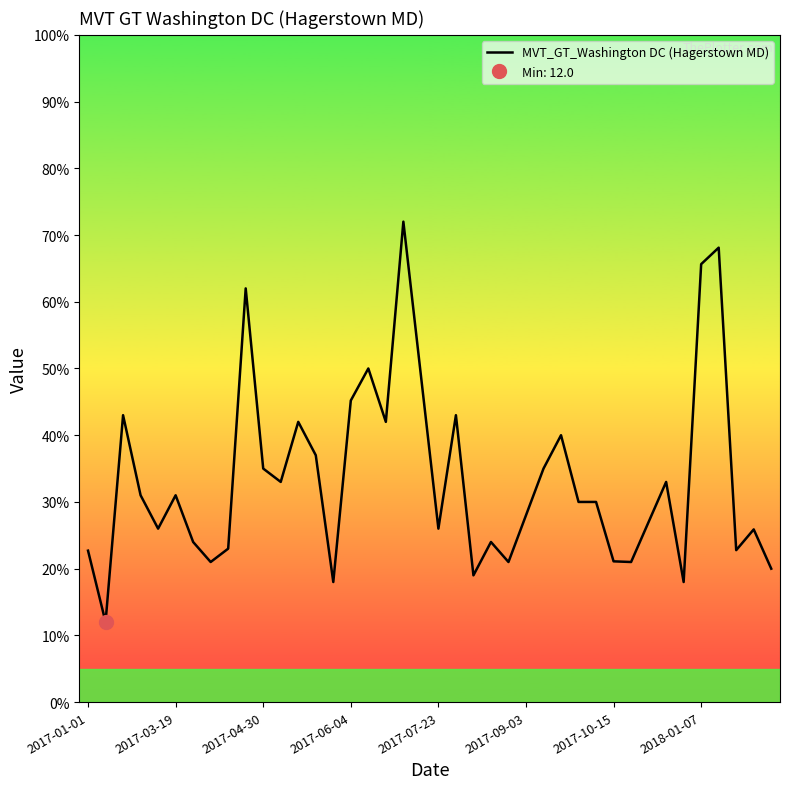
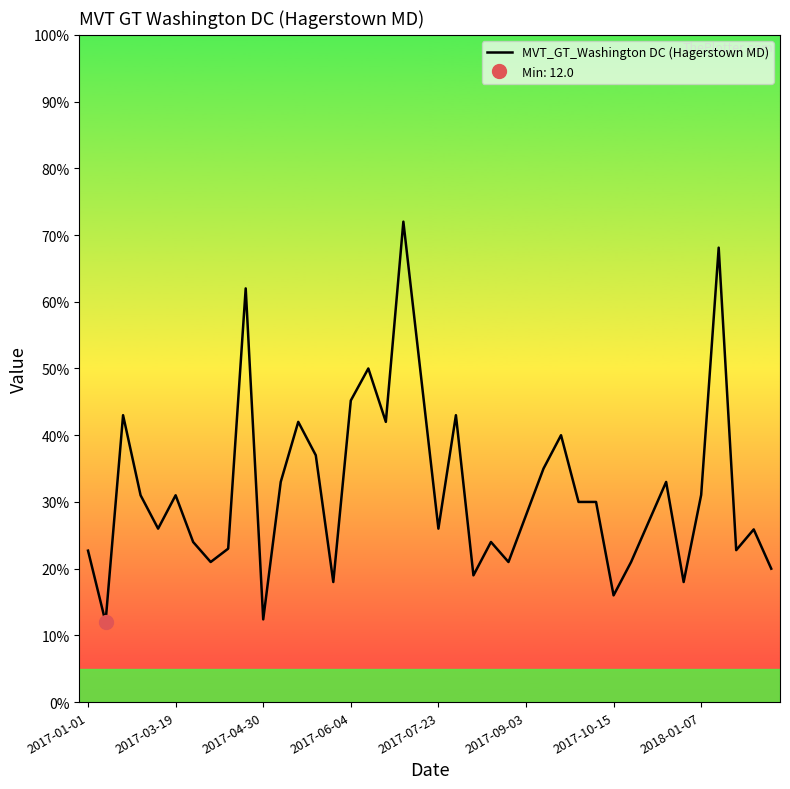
  {
    "MVT_GT_Washington DC (Hagerstown MD)": {
      "2017-01-01": "23%",
      "2017-03-19": "31%",
-     "2017-04-30": "35%",
+     "2017-04-30": "12%",
      "2017-06-04": "45%",
      "2017-07-23": "26%",
      "2017-09-03": "28%",
-     "2017-10-15": "21%",
-     "2018-01-07": "66%"
+     "2017-10-15": "16%",
+     "2018-01-07": "31%"
    }
  }
